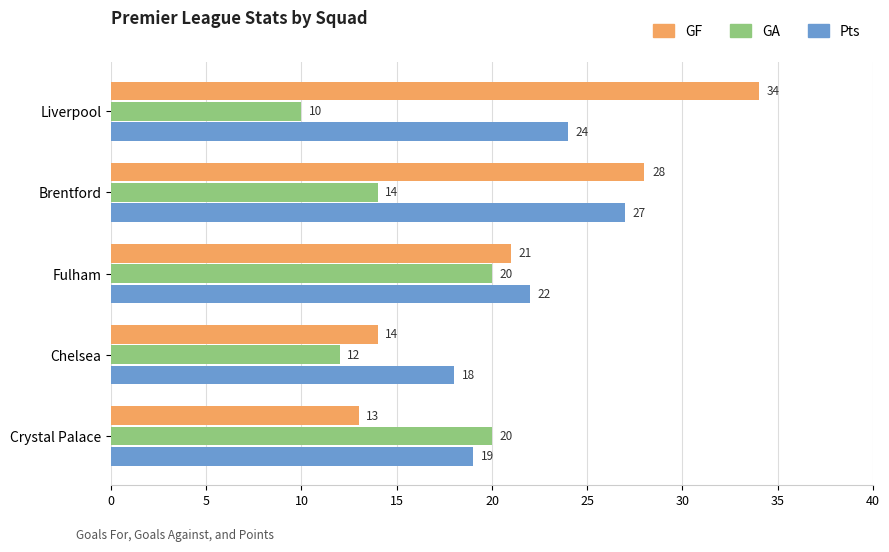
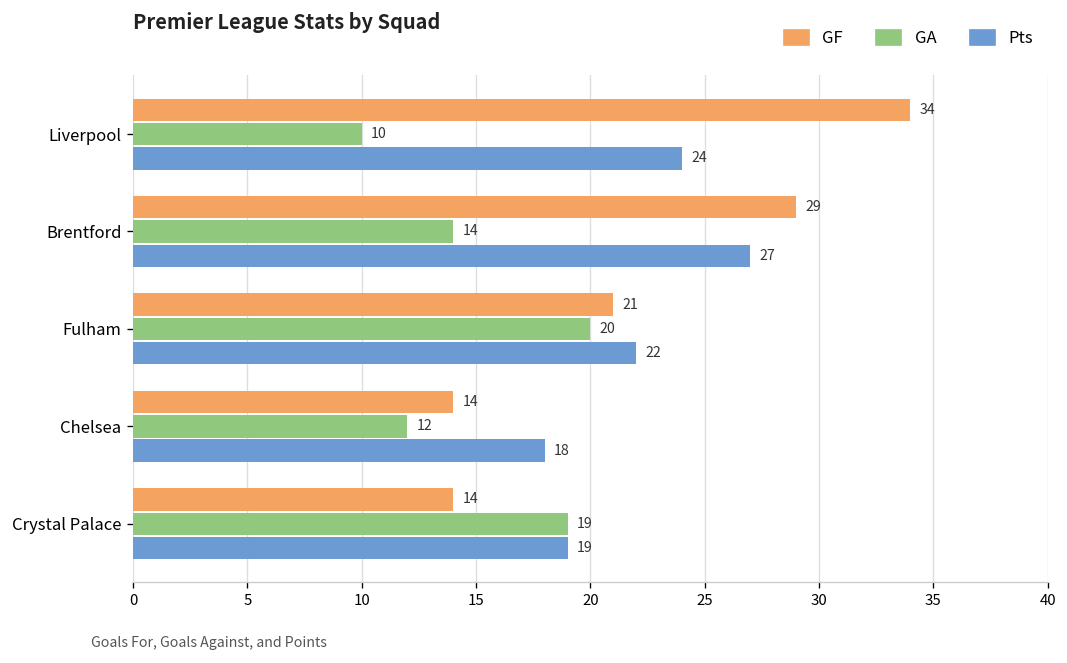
  {
    "GF": {
      "Liverpool": 34,
-     "Brentford": 28,
+     "Brentford": 29,
      "Fulham": 21,
      "Chelsea": 14,
-     "Crystal Palace": 13
+     "Crystal Palace": 14
    },
    "GA": {
      "Liverpool": 10,
      "Brentford": 14,
      "Fulham": 20,
      "Chelsea": 12,
-     "Crystal Palace": 20
+     "Crystal Palace": 19
    },
    "Pts": {
      "Liverpool": 24,
      "Brentford": 27,
      "Fulham": 22,
      "Chelsea": 18,
      "Crystal Palace": 19
    }
  }
